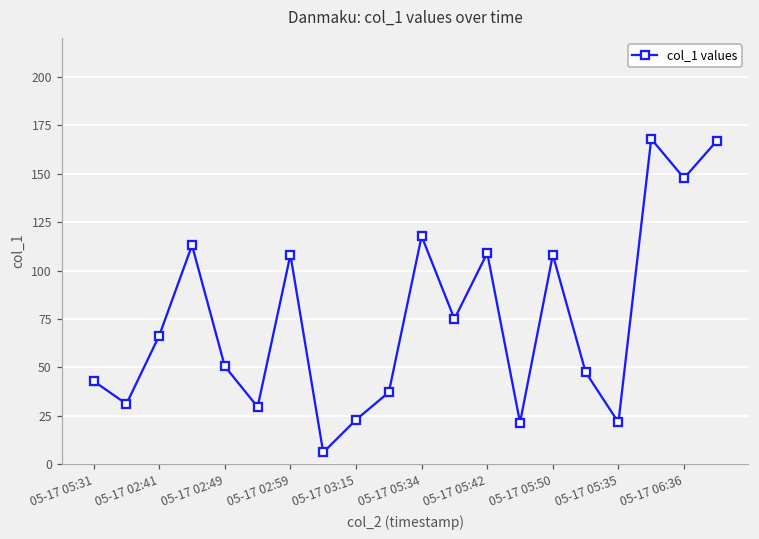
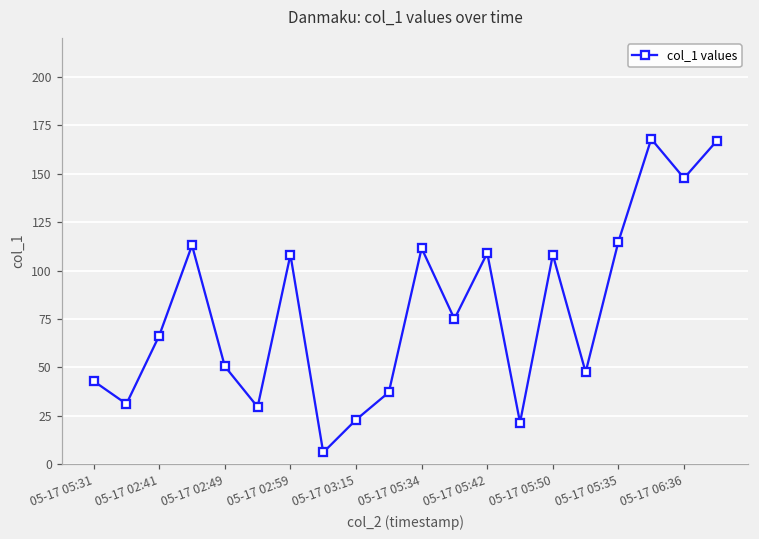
  {
    "05-17 05:31": 43,
    "05-17 02:41": 66,
    "05-17 02:49": 51,
    "05-17 03:15": 23,
-   "05-17 05:34": 118,
+   "05-17 05:34": 112,
    "05-17 05:42": 109,
    "05-17 05:50": 108,
-   "05-17 05:35": 22
+   "05-17 05:35": 115
  }
